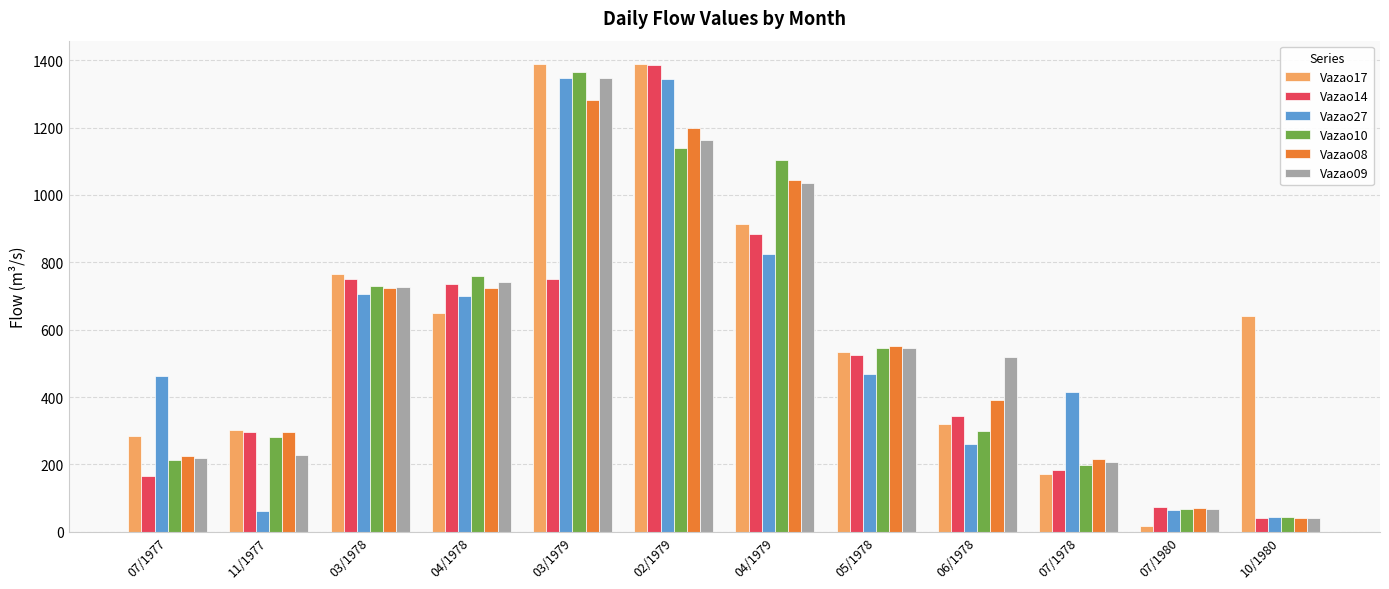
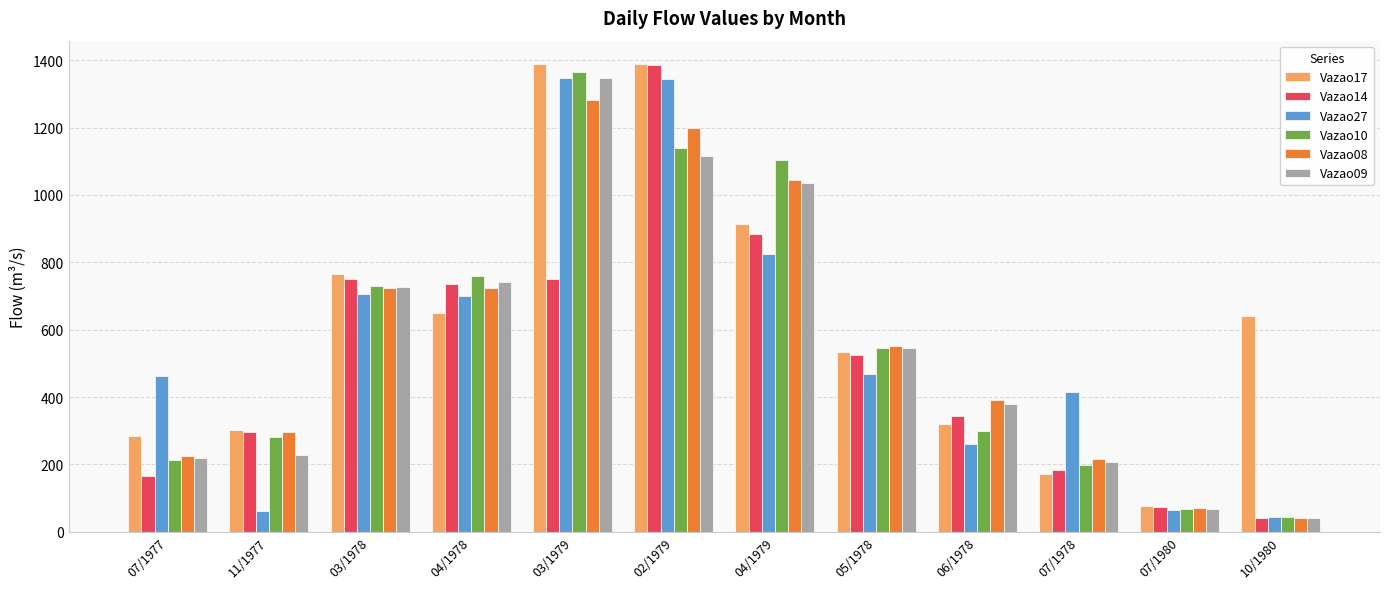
  {
    "Vazao17": {
      "07/1977": 280,
      "11/1977": 300,
      "03/1978": 770,
      "04/1978": 650,
      "03/1979": 1390,
      "02/1979": 1390,
      "04/1979": 920,
      "05/1978": 540,
      "06/1978": 320,
      "07/1978": 170,
-     "07/1980": 20,
+     "07/1980": 80,
      "10/1980": 640
    },
    "Vazao14": {
      "07/1977": 170,
      "11/1977": 300,
      "03/1978": 750,
      "04/1978": 740,
      "03/1979": 750,
      "02/1979": 1390,
      "04/1979": 890,
      "05/1978": 530,
      "06/1978": 340,
      "07/1978": 180,
      "07/1980": 70,
      "10/1980": 40
    },
    "Vazao27": {
      "07/1977": 460,
      "11/1977": 60,
      "03/1978": 710,
      "04/1978": 700,
      "03/1979": 1350,
      "02/1979": 1340,
      "04/1979": 820,
      "05/1978": 470,
      "06/1978": 260,
      "07/1978": 410,
      "07/1980": 60,
      "10/1980": 40
    },
    "Vazao10": {
      "07/1977": 210,
      "11/1977": 280,
      "03/1978": 730,
      "04/1978": 760,
      "03/1979": 1370,
      "02/1979": 1140,
      "04/1979": 1100,
      "05/1978": 550,
      "06/1978": 300,
      "07/1978": 200,
      "07/1980": 70,
      "10/1980": 40
    },
    "Vazao08": {
      "07/1977": 230,
      "11/1977": 300,
      "03/1978": 720,
      "04/1978": 720,
      "03/1979": 1280,
      "02/1979": 1200,
      "04/1979": 1050,
      "05/1978": 550,
      "06/1978": 390,
      "07/1978": 220,
      "07/1980": 70,
      "10/1980": 40
    },
    "Vazao09": {
      "07/1977": 220,
      "11/1977": 230,
      "03/1978": 730,
      "04/1978": 740,
      "03/1979": 1350,
-     "02/1979": 1160,
+     "02/1979": 1120,
      "04/1979": 1040,
      "05/1978": 550,
-     "06/1978": 520,
+     "06/1978": 380,
      "07/1978": 210,
      "07/1980": 70,
      "10/1980": 40
    }
  }
